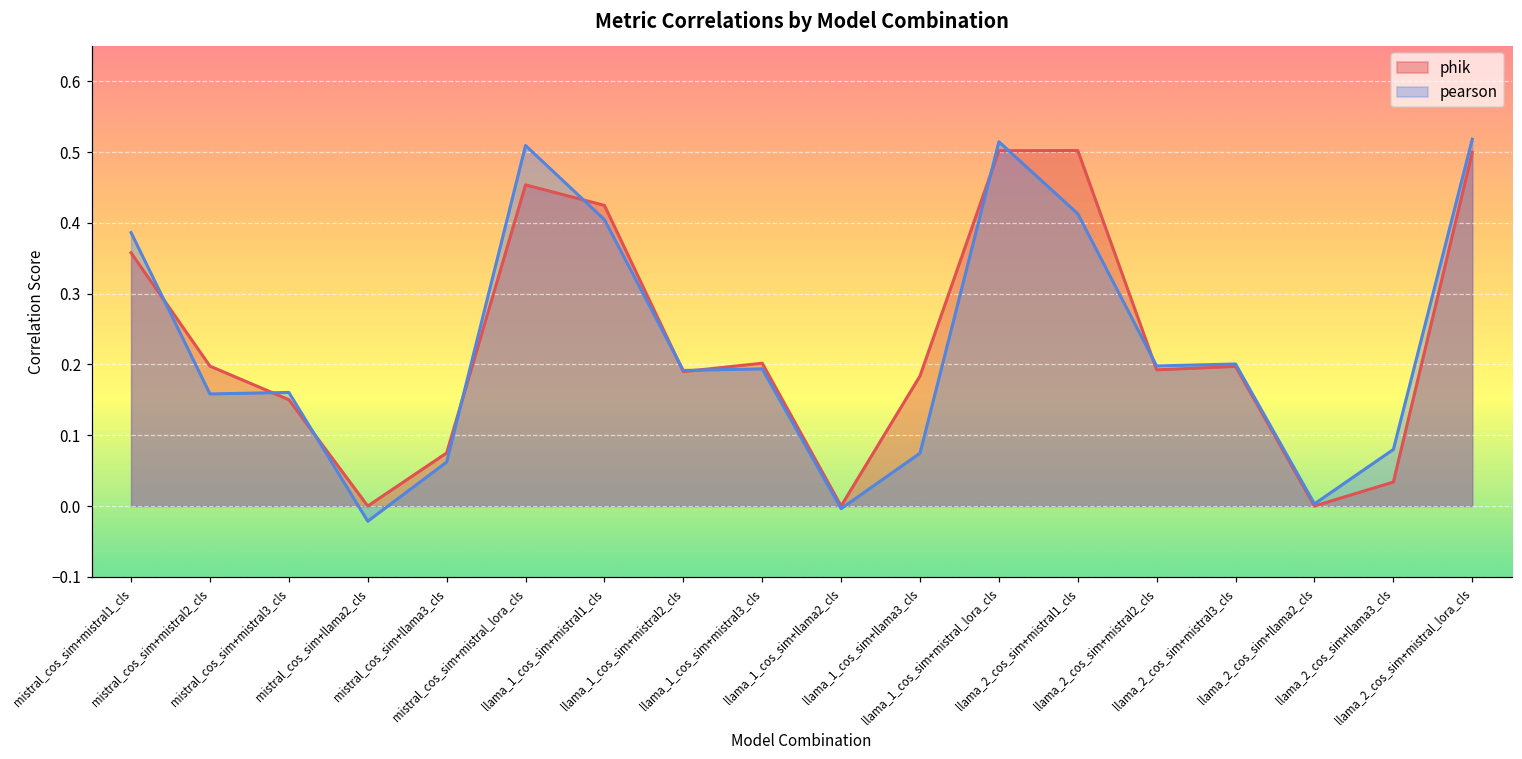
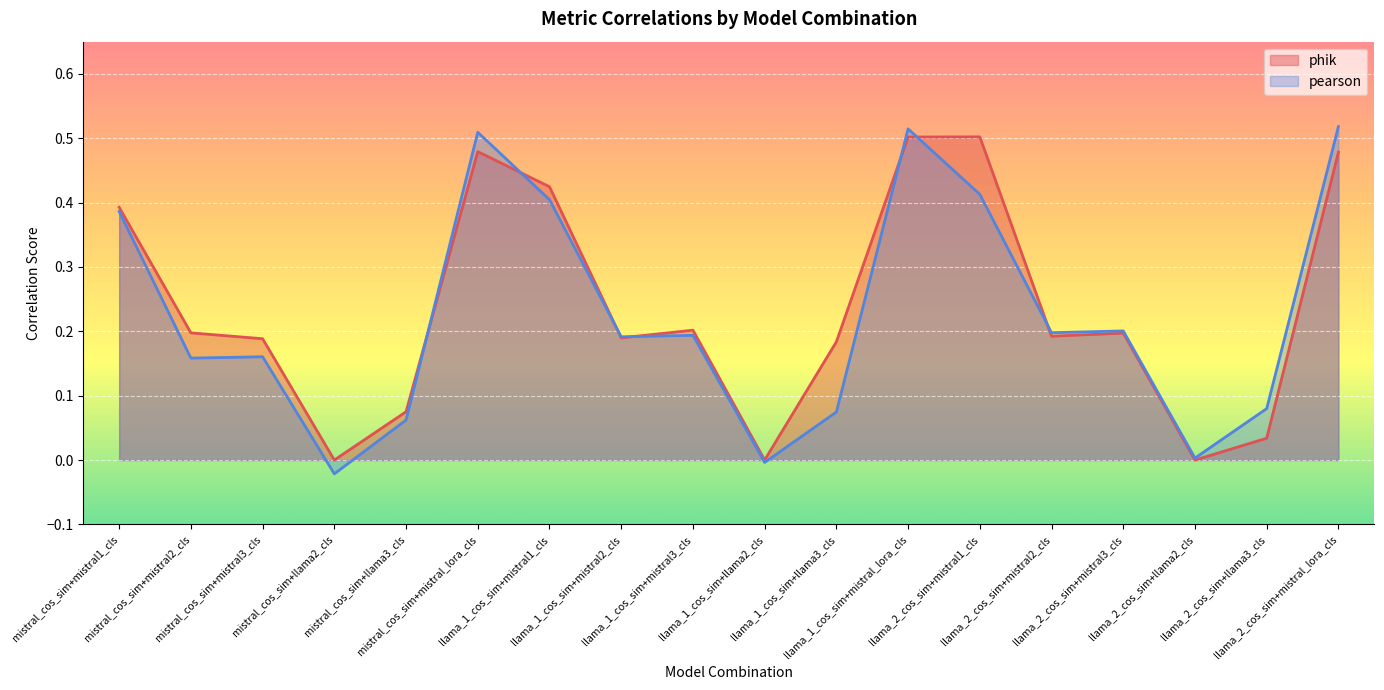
  {
    "phik": {
-     "mistral_cos_sim+mistral1_cls": 0.36,
+     "mistral_cos_sim+mistral1_cls": 0.39,
      "mistral_cos_sim+mistral2_cls": 0.20,
-     "mistral_cos_sim+mistral3_cls": 0.15,
+     "mistral_cos_sim+mistral3_cls": 0.19,
      "mistral_cos_sim+llama3_cls": 0.08,
-     "mistral_cos_sim+mistral_lora_cls": 0.45,
+     "mistral_cos_sim+mistral_lora_cls": 0.48,
      "llama_1_cos_sim+mistral1_cls": 0.42,
      "llama_1_cos_sim+mistral3_cls": 0.20,
      "llama_1_cos_sim+llama3_cls": 0.18,
      "llama_1_cos_sim+mistral_lora_cls": 0.50,
      "llama_2_cos_sim+mistral1_cls": 0.50,
      "llama_2_cos_sim+mistral2_cls": 0.19,
      "llama_2_cos_sim+llama3_cls": 0.03,
-     "llama_2_cos_sim+mistral_lora_cls": 0.50
+     "llama_2_cos_sim+mistral_lora_cls": 0.48
    }
  }
